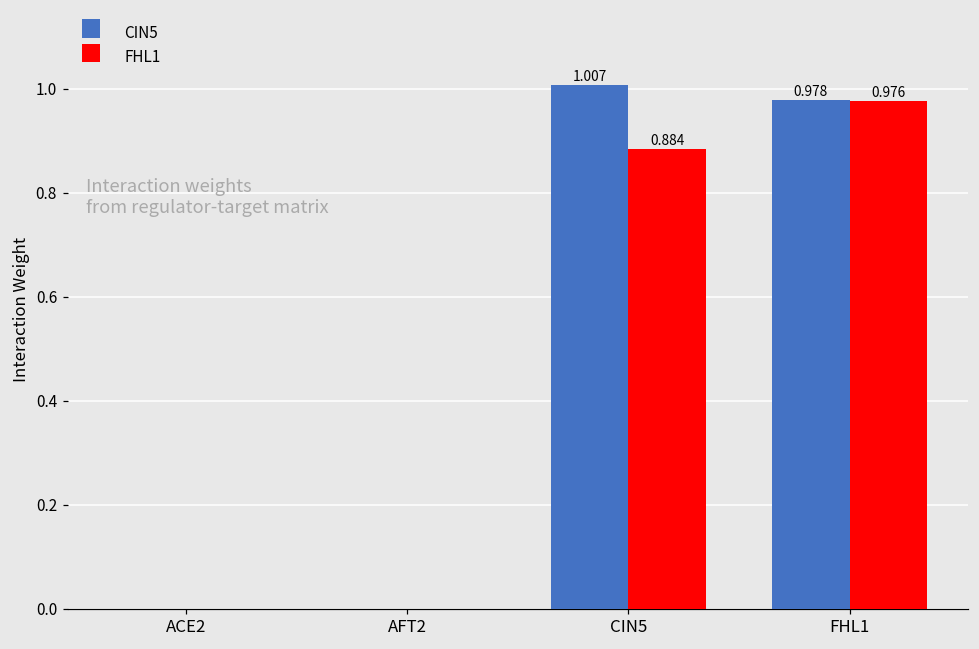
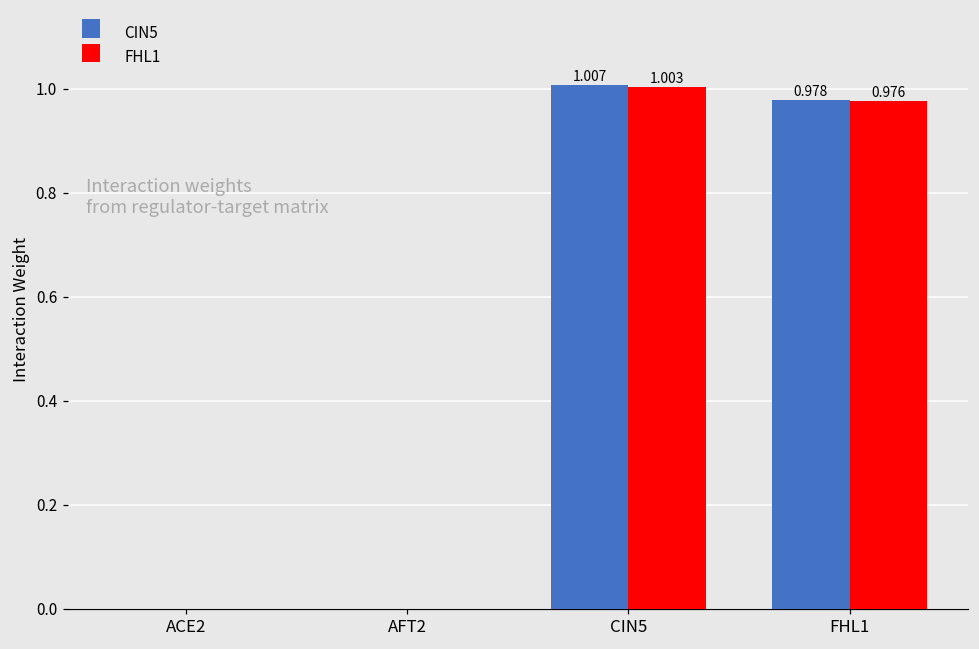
  {
    "CIN5": {
      "CIN5": 1.007,
      "FHL1": 0.978
    },
    "FHL1": {
-     "CIN5": 0.884,
+     "CIN5": 1.003,
      "FHL1": 0.976
    }
  }
